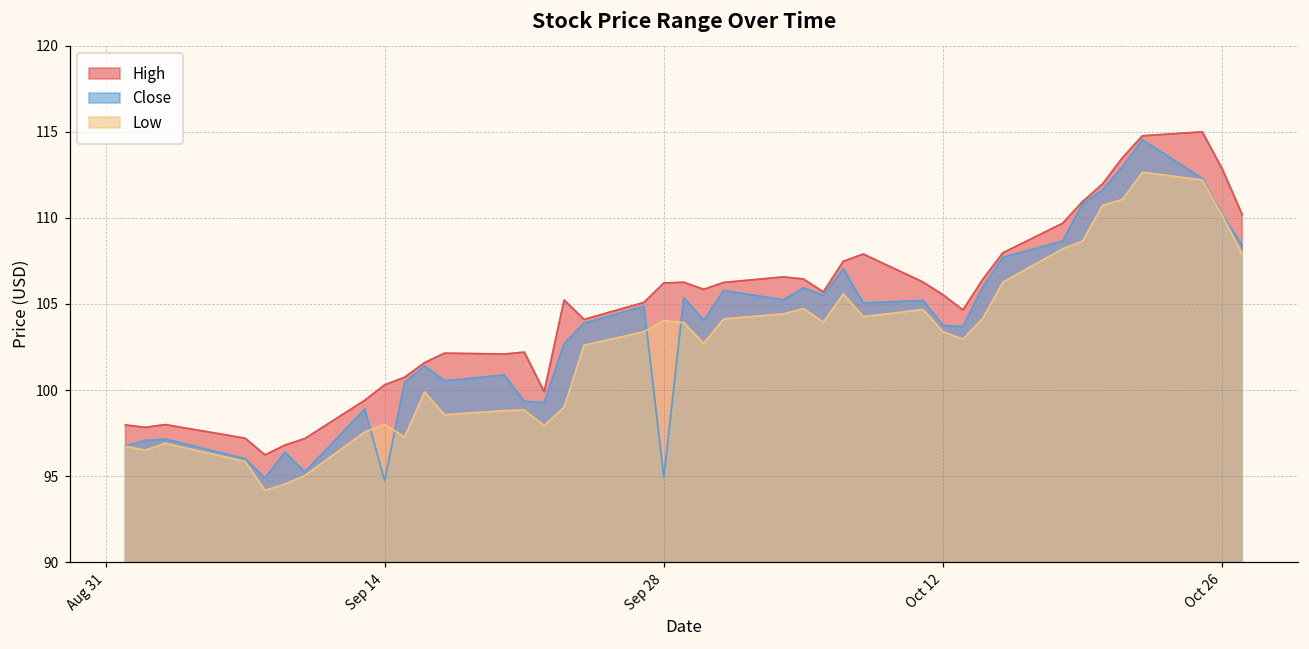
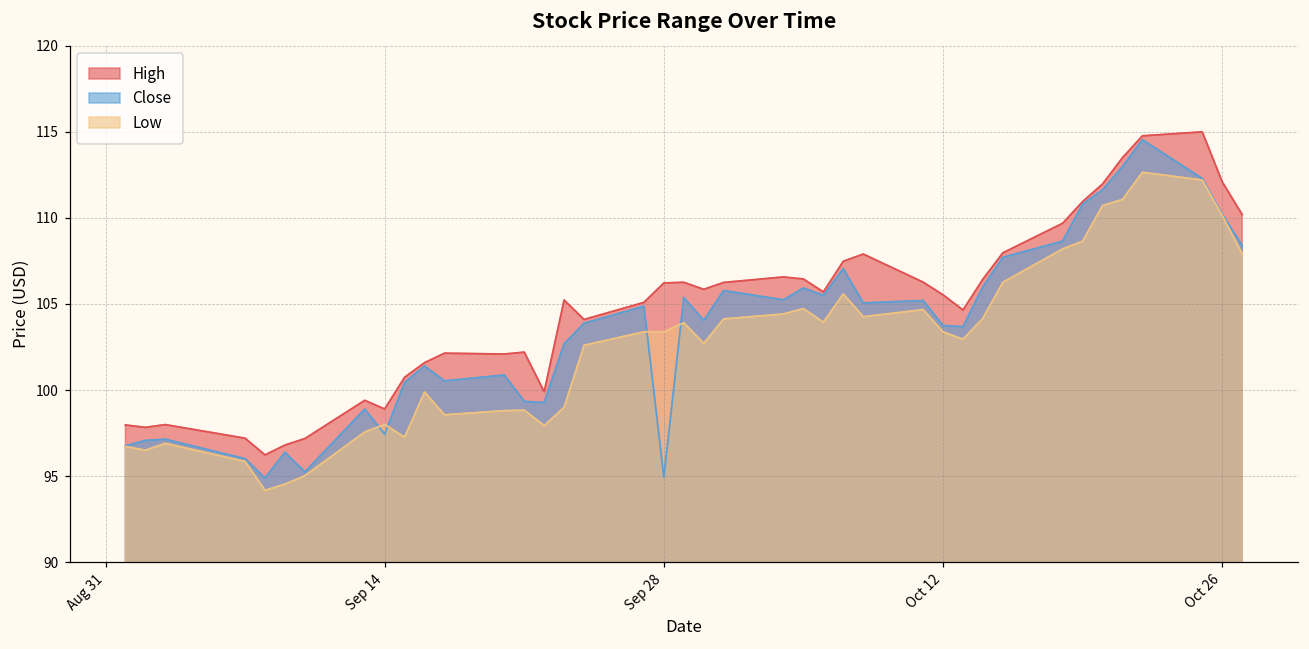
  {
    "High": {
-     "Sep 14": 100.3,
+     "Sep 14": 98.9,
      "Sep 28": 106.2,
      "Oct 12": 105.5,
-     "Oct 26": 112.9
+     "Oct 26": 112.1
    },
    "Close": {
-     "Sep 14": 94.7,
+     "Sep 14": 97.4,
      "Sep 28": 94.9,
      "Oct 12": 103.8
    },
    "Low": {
      "Sep 14": 98.0,
-     "Sep 28": 104.0,
+     "Sep 28": 103.4,
      "Oct 12": 103.4
    }
  }
